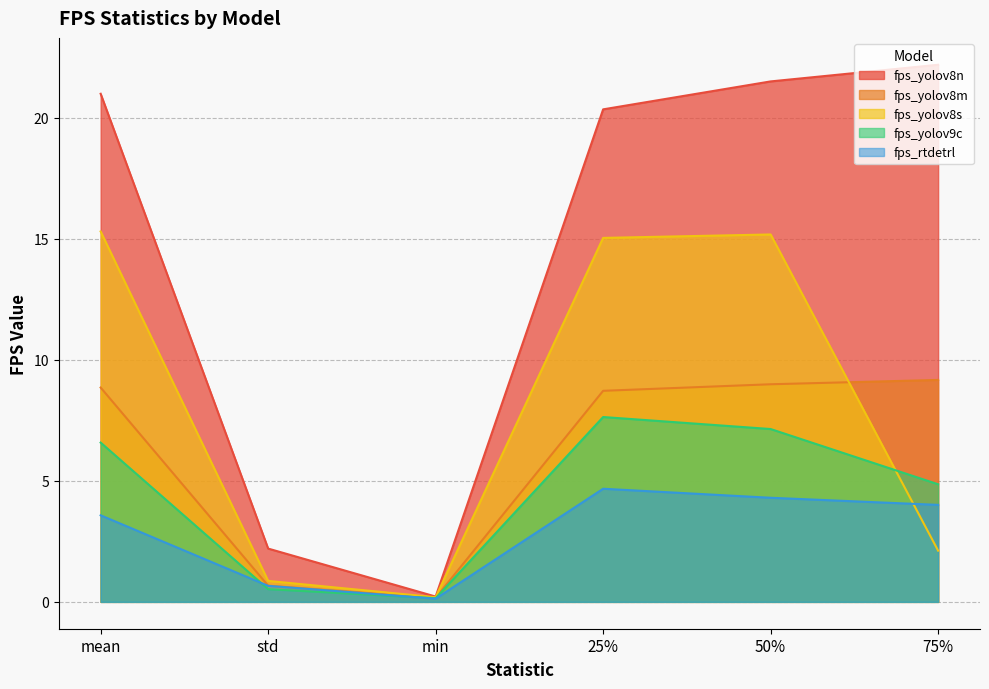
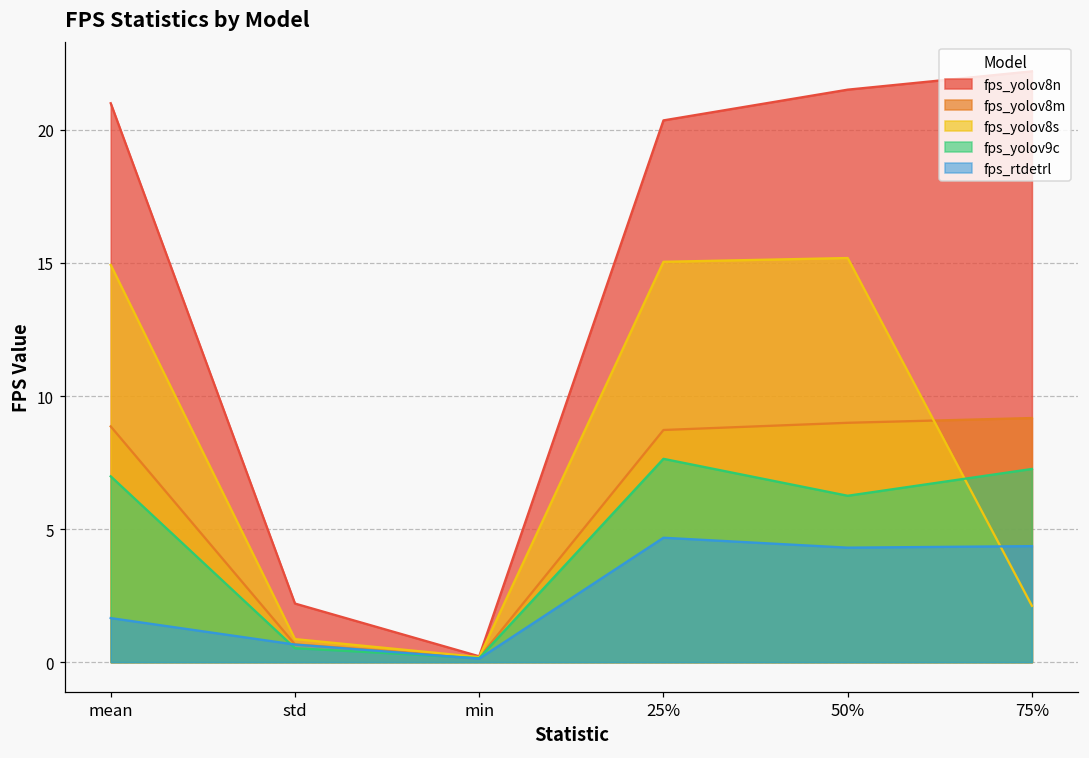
  {
    "fps_yolov8s": {
-     "mean": 15.3,
+     "mean": 14.9,
      "std": 0.9,
      "25%": 15.0,
      "50%": 15.2,
      "75%": 2.1
    },
    "fps_yolov9c": {
-     "mean": 6.6,
+     "mean": 7.0,
      "std": 0.5,
      "25%": 7.6,
-     "50%": 7.1,
-     "75%": 4.9
+     "50%": 6.3,
+     "75%": 7.3
    },
    "fps_rtdetrl": {
-     "mean": 3.6,
+     "mean": 1.7,
      "25%": 4.7,
      "50%": 4.3,
-     "75%": 4.0
+     "75%": 4.4
    }
  }
